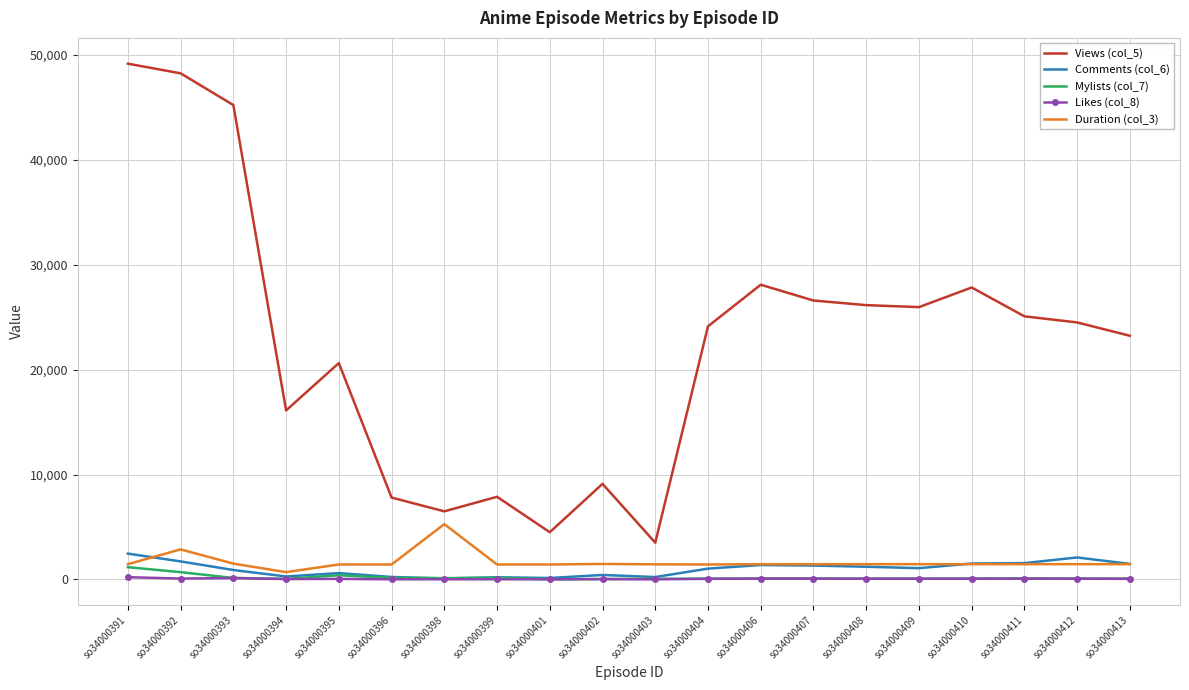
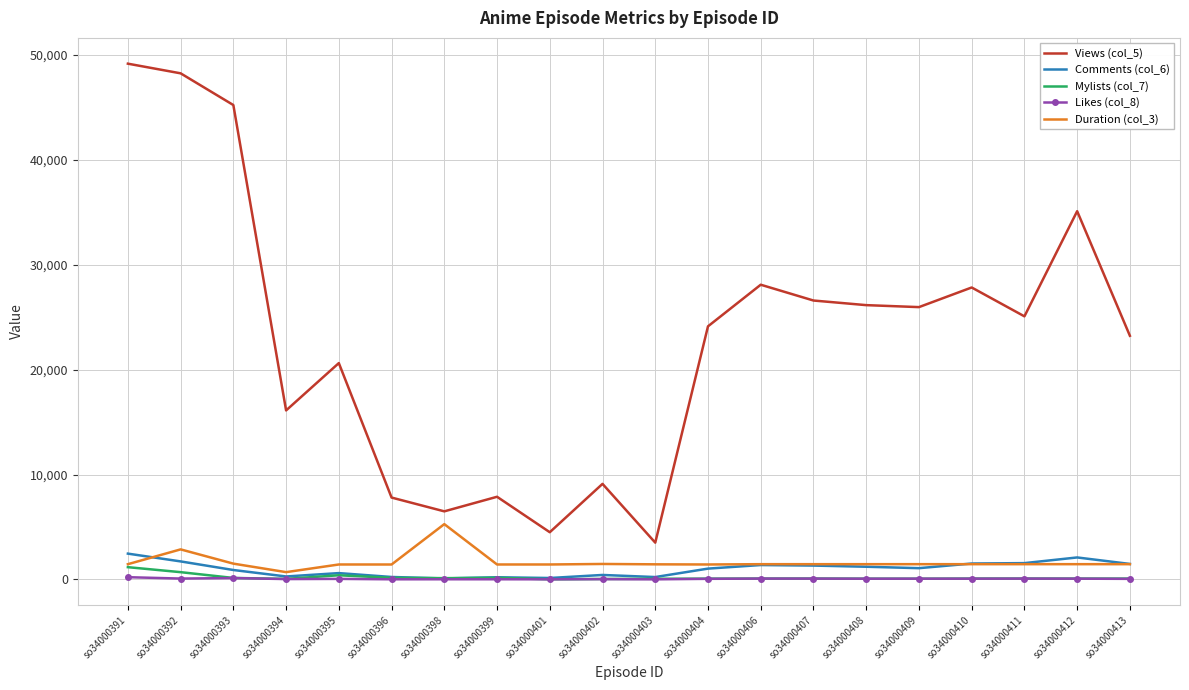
  {
    "Views (col_5)": {
      "so34000391": "49,200",
      "so34000392": "48,300",
      "so34000393": "45,200",
      "so34000394": "16,100",
      "so34000395": "20,600",
      "so34000396": "7,800",
      "so34000398": "6,500",
      "so34000399": "7,900",
      "so34000401": "4,500",
      "so34000402": "9,100",
      "so34000403": "3,500",
      "so34000404": "24,100",
      "so34000406": "28,100",
      "so34000407": "26,600",
      "so34000408": "26,200",
      "so34000409": "26,000",
      "so34000410": "27,800",
      "so34000411": "25,100",
-     "so34000412": "24,500",
+     "so34000412": "35,100",
      "so34000413": "23,200"
    },
    "Comments (col_6)": {
      "so34000391": "2,500",
      "so34000392": "1,700",
      "so34000393": "900",
      "so34000402": "400",
      "so34000404": "1,000",
      "so34000409": "1,100",
      "so34000412": "2,100"
    },
    "Mylists (col_7)": {
      "so34000391": "1,200",
      "so34000392": "700"
    },
    "Likes (col_8)": {
      "so34000391": "200",
      "so34000392": "100",
      "so34000395": "0"
    },
    "Duration (col_3)": {
      "so34000391": "1,400",
      "so34000392": "2,900",
      "so34000393": "1,500",
      "so34000394": "700",
      "so34000395": "1,400",
      "so34000396": "1,400",
      "so34000398": "5,300",
      "so34000399": "1,400",
      "so34000401": "1,400",
      "so34000402": "1,500",
      "so34000403": "1,400",
      "so34000404": "1,400",
      "so34000409": "1,500",
      "so34000412": "1,400"
    }
  }
